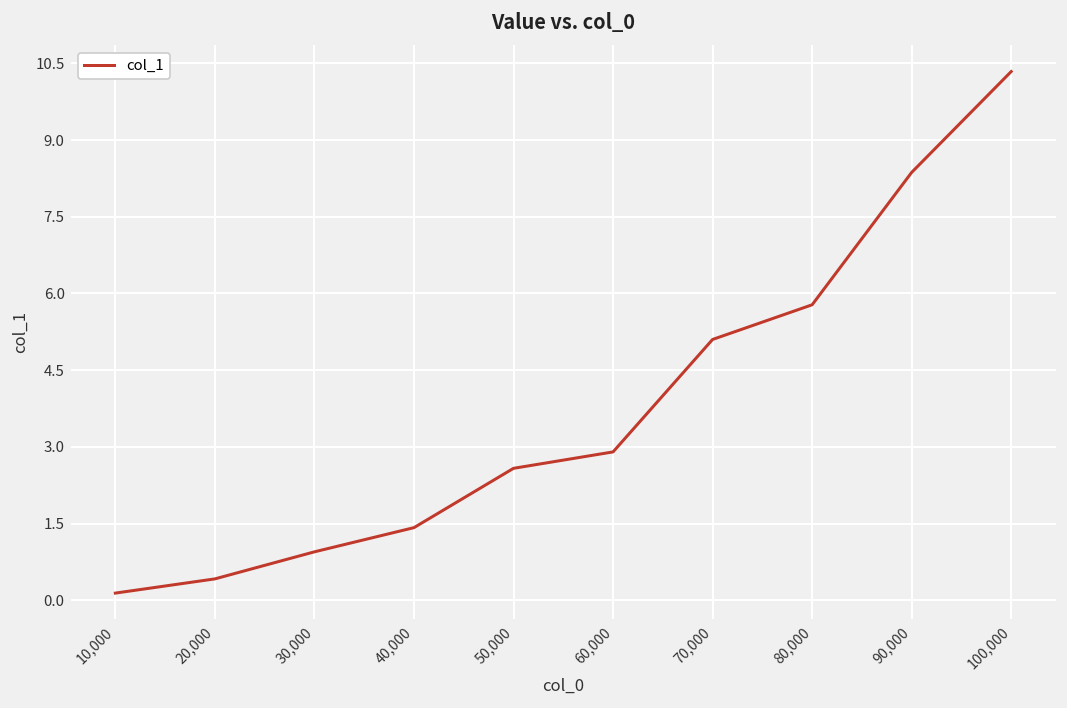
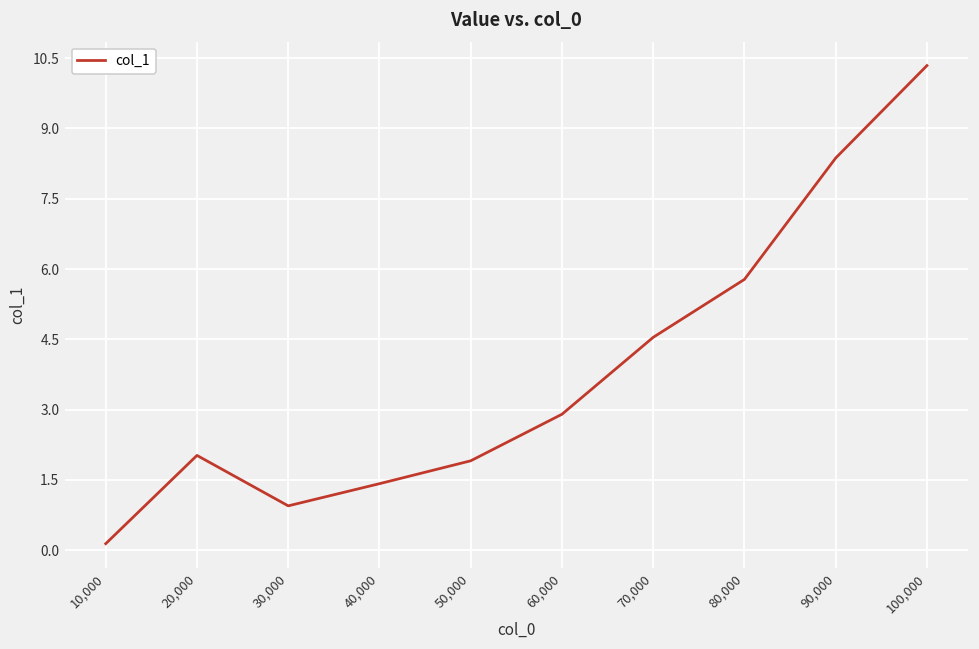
  {
    "10,000": 0.1,
-   "20,000": 0.4,
+   "20,000": 2.0,
    "30,000": 0.9,
    "40,000": 1.4,
-   "50,000": 2.6,
+   "50,000": 1.9,
    "60,000": 2.9,
-   "70,000": 5.1,
+   "70,000": 4.5,
    "80,000": 5.8,
    "90,000": 8.4,
    "100,000": 10.3
  }
